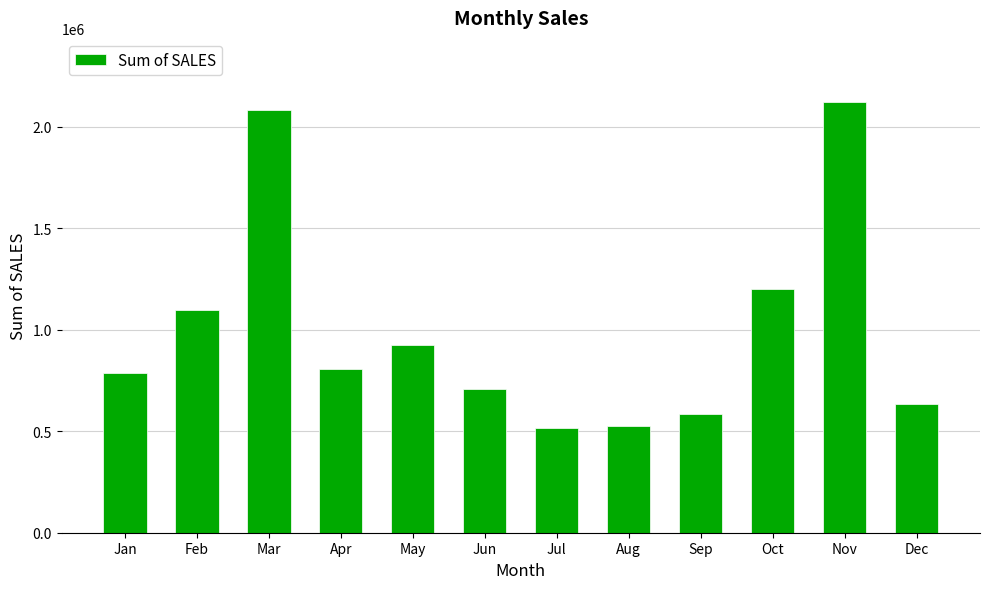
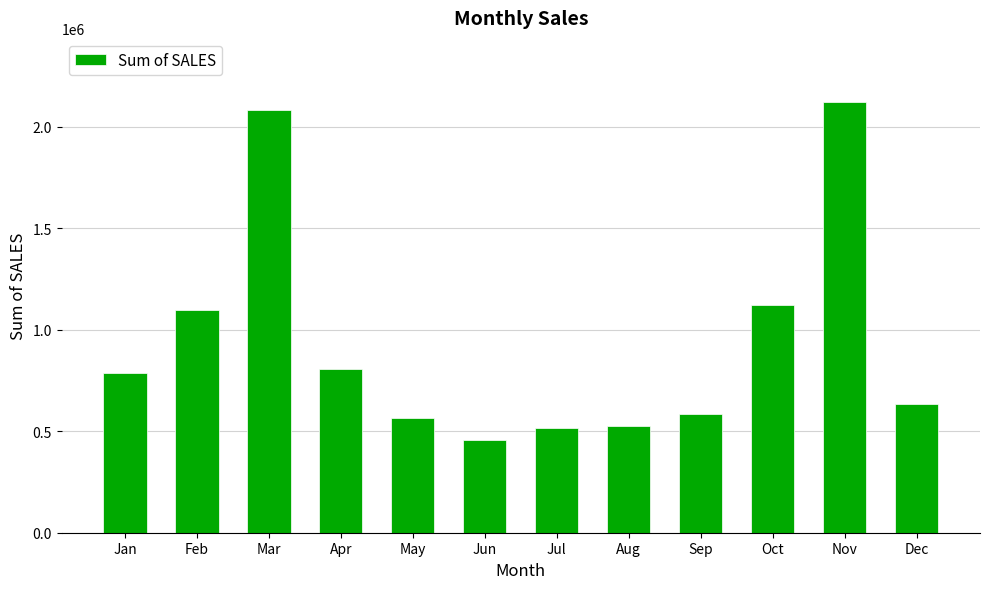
  {
    "Jan": 790000,
    "Feb": 1100000,
    "Mar": 2080000,
    "Apr": 800000,
-   "May": 920000,
-   "Jun": 710000,
+   "May": 560000,
+   "Jun": 450000,
    "Jul": 510000,
    "Aug": 530000,
    "Sep": 580000,
-   "Oct": 1200000,
+   "Oct": 1120000,
    "Nov": 2120000,
    "Dec": 630000
  }
